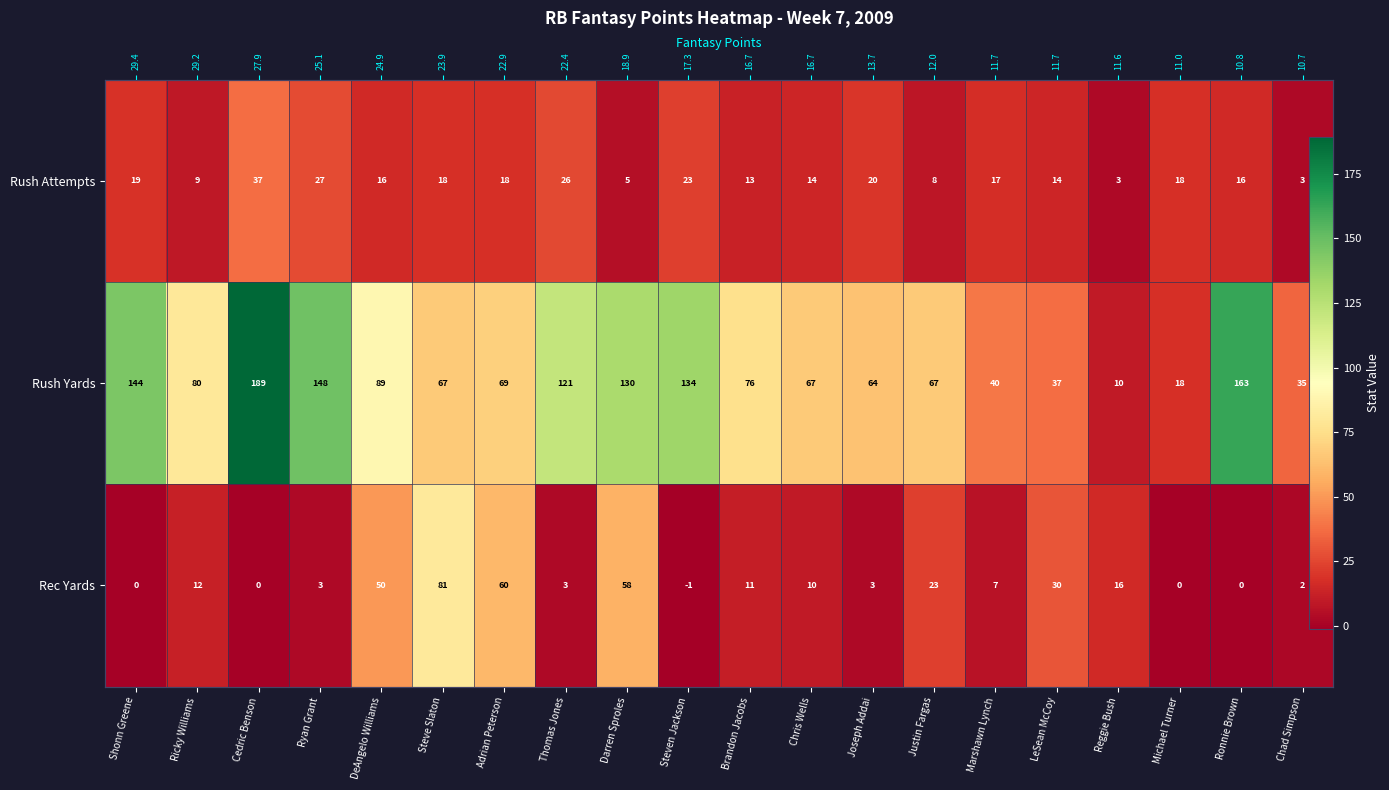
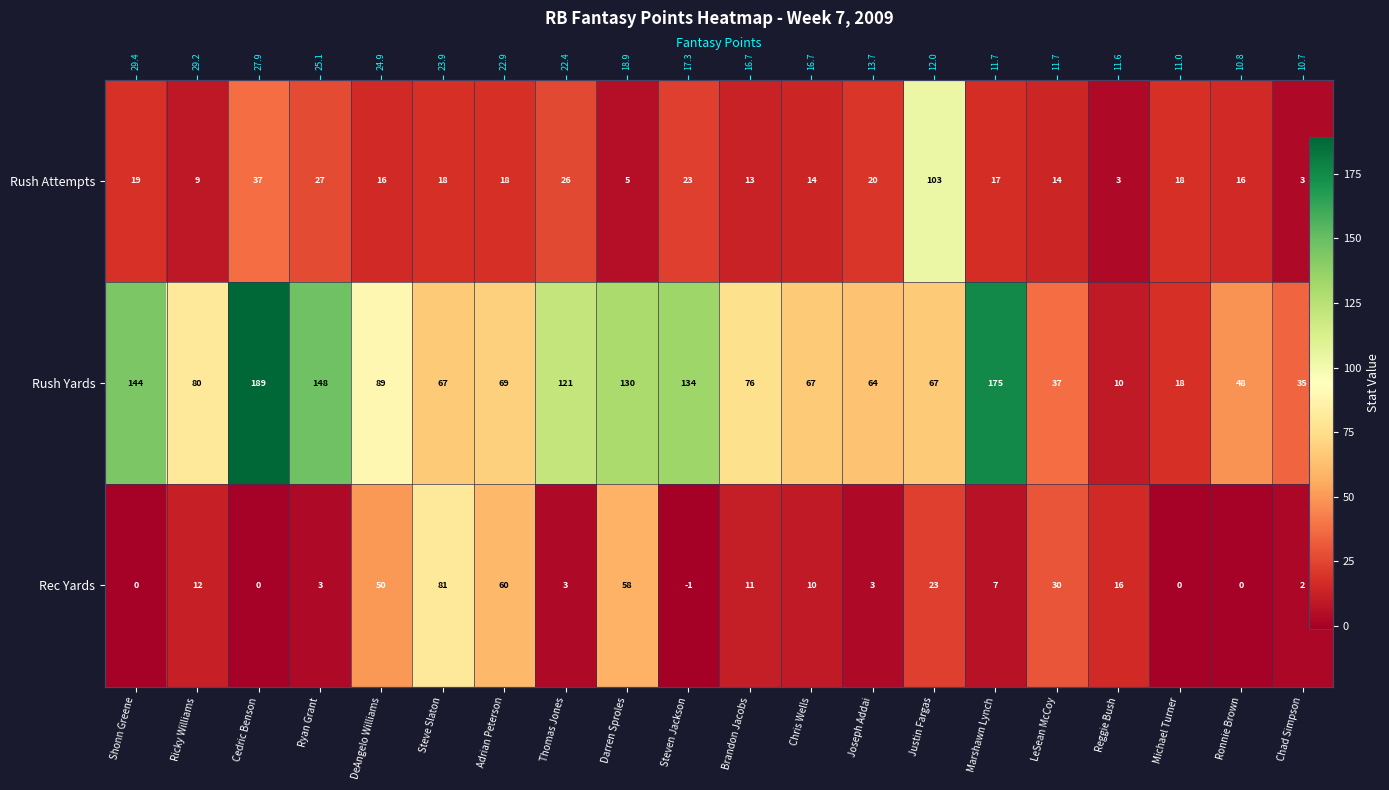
  {
    "Rush Attempts": {
      "Shonn Greene": 19,
      "Ricky Williams": 9,
      "Cedric Benson": 37,
      "Ryan Grant": 27,
      "DeAngelo Williams": 16,
      "Steve Slaton": 18,
      "Adrian Peterson": 18,
      "Thomas Jones": 26,
      "Darren Sproles": 5,
      "Steven Jackson": 23,
      "Brandon Jacobs": 13,
      "Chris Wells": 14,
      "Joseph Addai": 20,
-     "Justin Fargas": 8,
+     "Justin Fargas": 103,
      "Marshawn Lynch": 17,
      "LeSean McCoy": 14,
      "Reggie Bush": 3,
      "Michael Turner": 18,
      "Ronnie Brown": 16,
      "Chad Simpson": 3
    },
    "Rush Yards": {
      "Shonn Greene": 144,
      "Ricky Williams": 80,
      "Cedric Benson": 189,
      "Ryan Grant": 148,
      "DeAngelo Williams": 89,
      "Steve Slaton": 67,
      "Adrian Peterson": 69,
      "Thomas Jones": 121,
      "Darren Sproles": 130,
      "Steven Jackson": 134,
      "Brandon Jacobs": 76,
      "Chris Wells": 67,
      "Joseph Addai": 64,
      "Justin Fargas": 67,
-     "Marshawn Lynch": 40,
+     "Marshawn Lynch": 175,
      "LeSean McCoy": 37,
      "Reggie Bush": 10,
      "Michael Turner": 18,
-     "Ronnie Brown": 163,
+     "Ronnie Brown": 48,
      "Chad Simpson": 35
    },
    "Rec Yards": {
      "Shonn Greene": 0,
      "Ricky Williams": 12,
      "Cedric Benson": 0,
      "Ryan Grant": 3,
      "DeAngelo Williams": 50,
      "Steve Slaton": 81,
      "Adrian Peterson": 60,
      "Thomas Jones": 3,
      "Darren Sproles": 58,
      "Steven Jackson": -1,
      "Brandon Jacobs": 11,
      "Chris Wells": 10,
      "Joseph Addai": 3,
      "Justin Fargas": 23,
      "Marshawn Lynch": 7,
      "LeSean McCoy": 30,
      "Reggie Bush": 16,
      "Michael Turner": 0,
      "Ronnie Brown": 0,
      "Chad Simpson": 2
    }
  }
